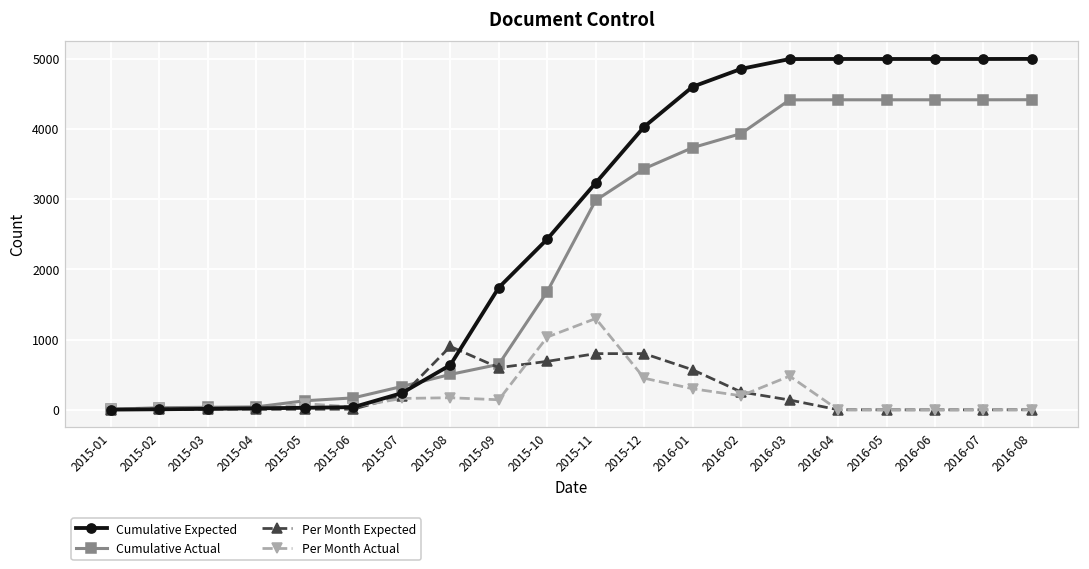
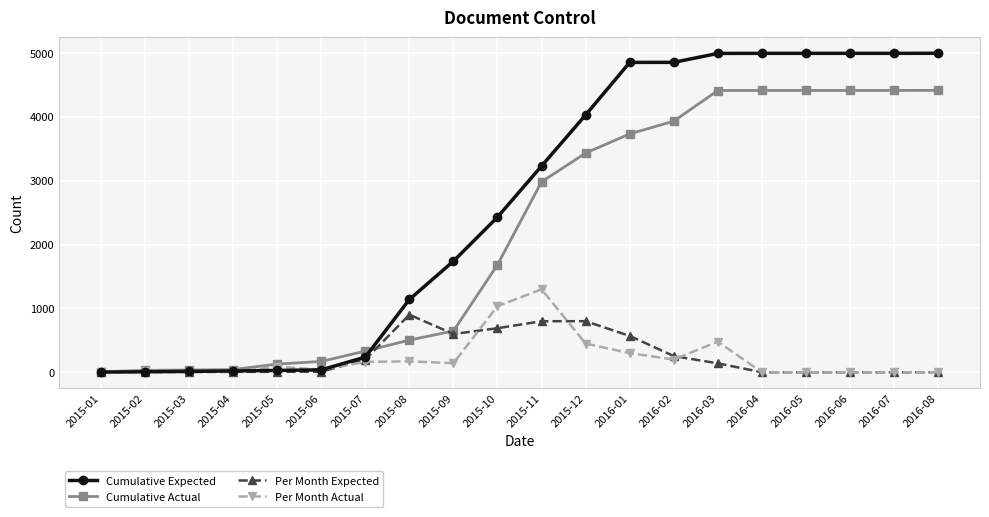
  {
    "Cumulative Expected": {
-     "2015-08": 600,
+     "2015-08": 1100,
      "2015-09": 1700,
      "2015-10": 2400,
      "2015-11": 3200,
      "2015-12": 4000,
-     "2016-01": 4600,
+     "2016-01": 4900,
      "2016-02": 4900,
      "2016-03": 5000,
      "2016-04": 5000,
      "2016-05": 5000,
      "2016-06": 5000,
      "2016-07": 5000,
      "2016-08": 5000
    },
    "Per Month Expected": {
      "2015-08": 900,
      "2015-09": 600,
      "2015-10": 700,
      "2015-11": 800,
      "2015-12": 800,
      "2016-01": 600,
      "2016-02": 300,
      "2016-03": 100
    }
  }
